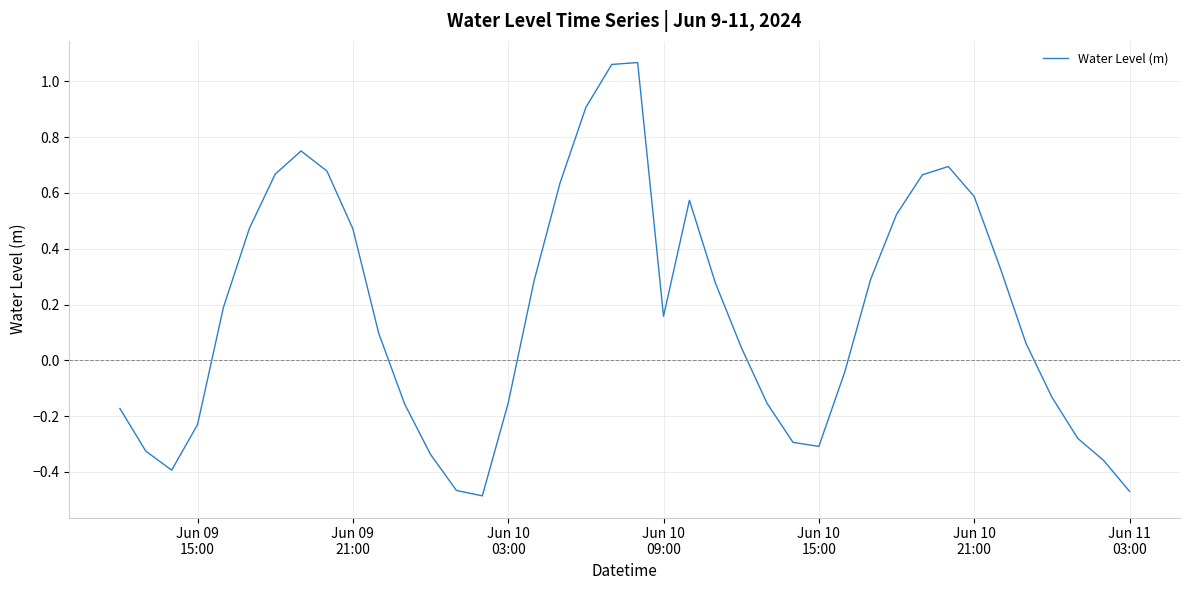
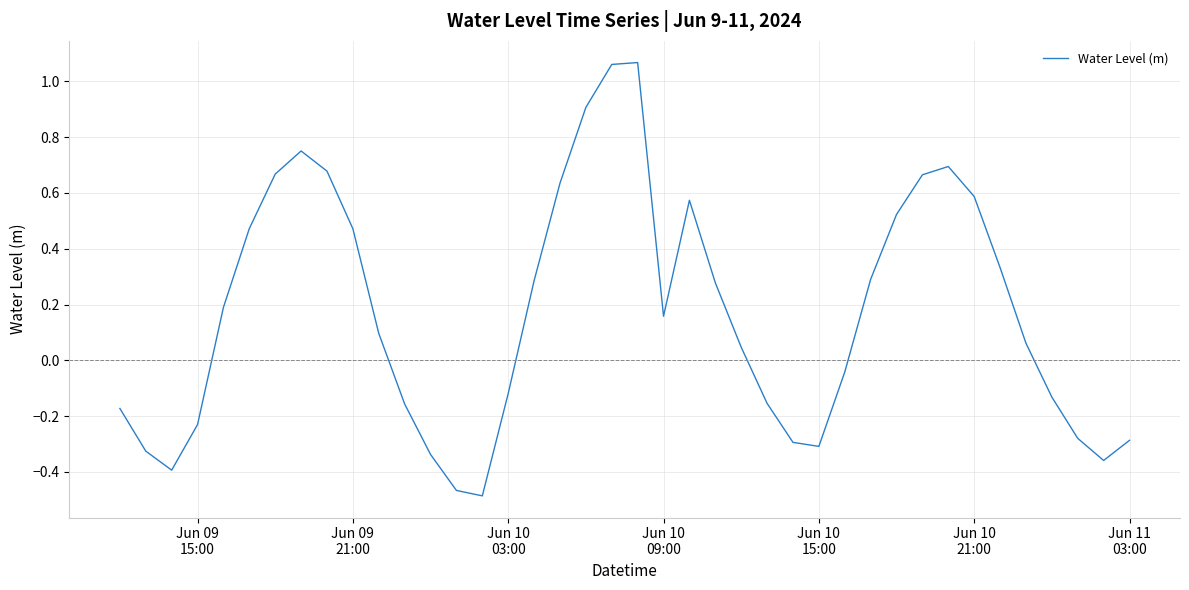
  {
    "Jun 09 15:00": -0.23,
    "Jun 09 21:00": 0.47,
-   "Jun 10 03:00": -0.15,
+   "Jun 10 03:00": -0.12,
    "Jun 10 09:00": 0.16,
    "Jun 10 15:00": -0.31,
    "Jun 10 21:00": 0.59,
-   "Jun 11 03:00": -0.47
+   "Jun 11 03:00": -0.29
  }
